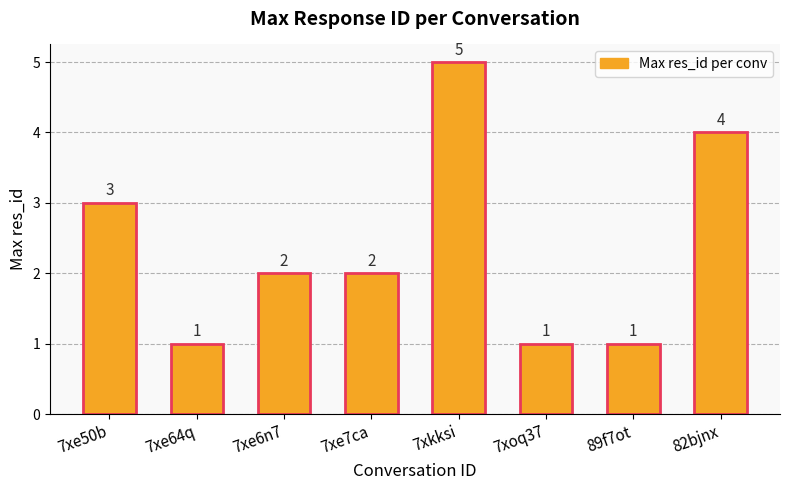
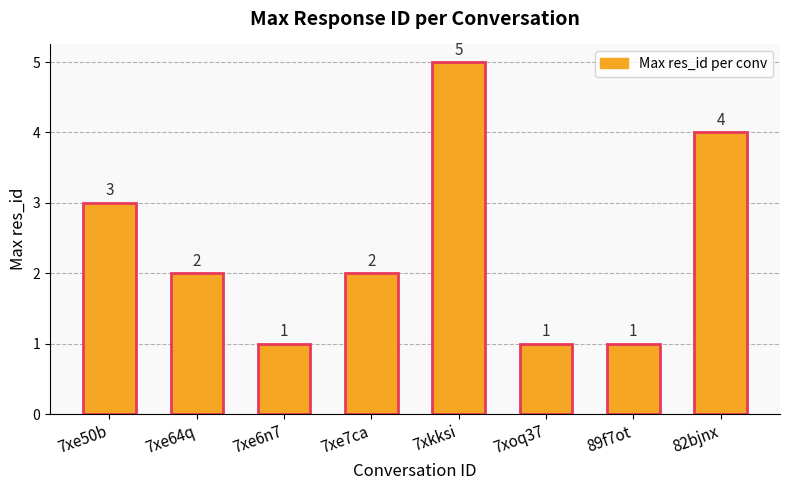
  {
    "7xe50b": 3,
-   "7xe64q": 1,
-   "7xe6n7": 2,
+   "7xe64q": 2,
+   "7xe6n7": 1,
    "7xe7ca": 2,
    "7xkksi": 5,
    "7xoq37": 1,
    "89f7ot": 1,
    "82bjnx": 4
  }
